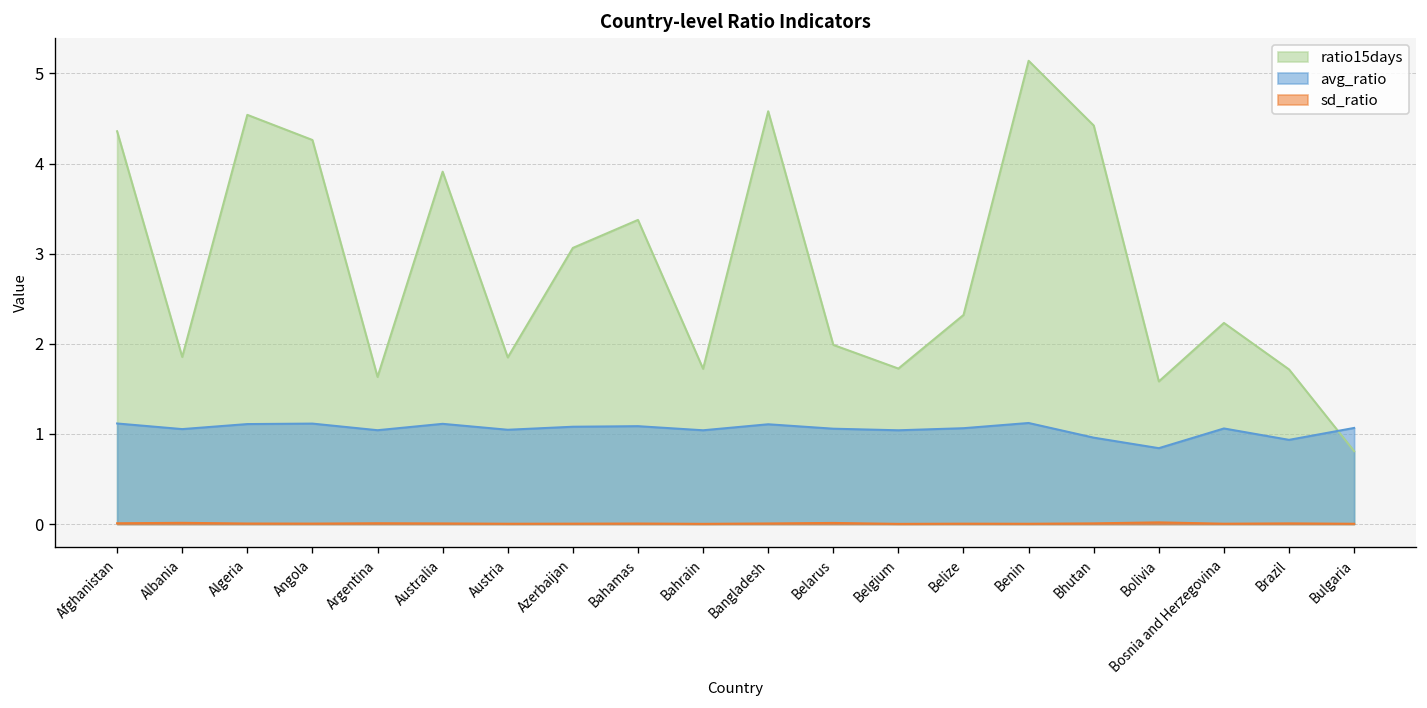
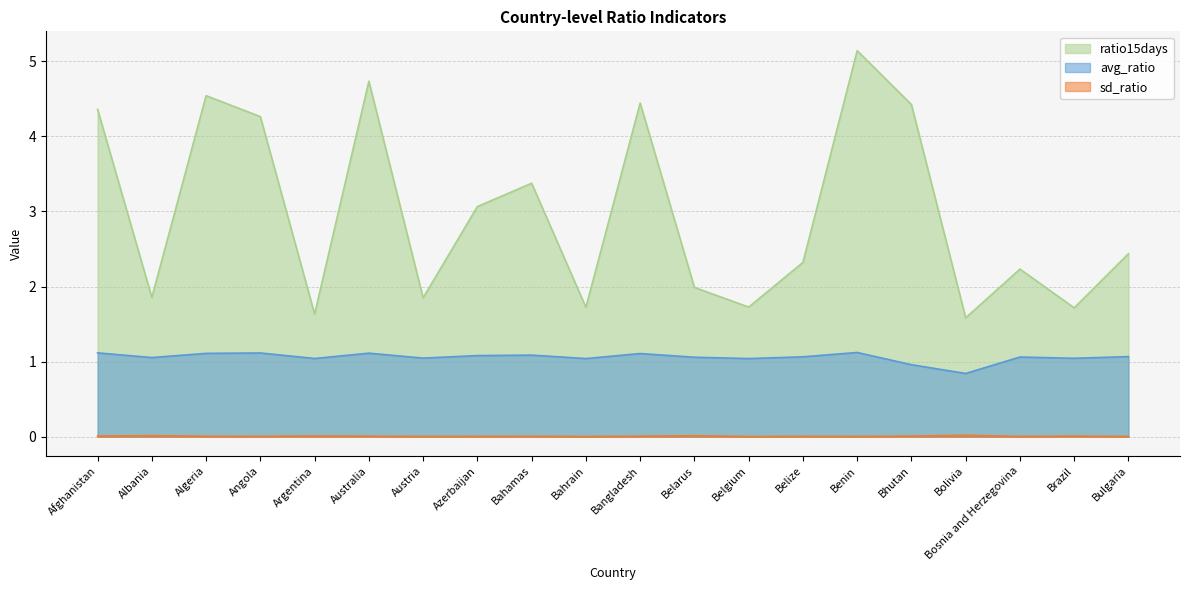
  {
    "ratio15days": {
      "Afghanistan": 4.4,
      "Albania": 1.9,
      "Algeria": 4.5,
      "Angola": 4.3,
      "Argentina": 1.6,
-     "Australia": 3.9,
+     "Australia": 4.7,
      "Austria": 1.8,
      "Azerbaijan": 3.1,
      "Bahamas": 3.4,
      "Bahrain": 1.7,
-     "Bangladesh": 4.6,
+     "Bangladesh": 4.4,
      "Belarus": 2.0,
      "Belgium": 1.7,
      "Belize": 2.3,
      "Benin": 5.1,
      "Bhutan": 4.4,
      "Bolivia": 1.6,
      "Bosnia and Herzegovina": 2.2,
      "Brazil": 1.7,
-     "Bulgaria": 0.8
+     "Bulgaria": 2.4
    },
    "avg_ratio": {
      "Afghanistan": 1.1,
      "Albania": 1.1,
      "Algeria": 1.1,
      "Angola": 1.1,
      "Argentina": 1.0,
      "Australia": 1.1,
      "Austria": 1.0,
      "Azerbaijan": 1.1,
      "Bahamas": 1.1,
      "Bahrain": 1.0,
      "Bangladesh": 1.1,
      "Belarus": 1.1,
      "Belgium": 1.0,
      "Belize": 1.1,
      "Benin": 1.1,
      "Bhutan": 1.0,
      "Bolivia": 0.8,
      "Bosnia and Herzegovina": 1.1,
-     "Brazil": 0.9,
+     "Brazil": 1.0,
      "Bulgaria": 1.1
    },
    "sd_ratio": {
      "Afghanistan": 0.0,
      "Albania": 0.0,
      "Algeria": 0.0,
      "Angola": 0.0,
      "Argentina": 0.0,
      "Australia": 0.0,
      "Austria": 0.0,
      "Azerbaijan": 0.0,
      "Bahamas": 0.0,
      "Bahrain": 0.0,
      "Bangladesh": 0.0,
      "Belarus": 0.0,
      "Belgium": 0.0,
      "Belize": 0.0,
      "Benin": 0.0,
      "Bhutan": 0.0,
      "Bolivia": 0.0,
      "Bosnia and Herzegovina": 0.0,
      "Brazil": 0.0,
      "Bulgaria": 0.0
    }
  }
